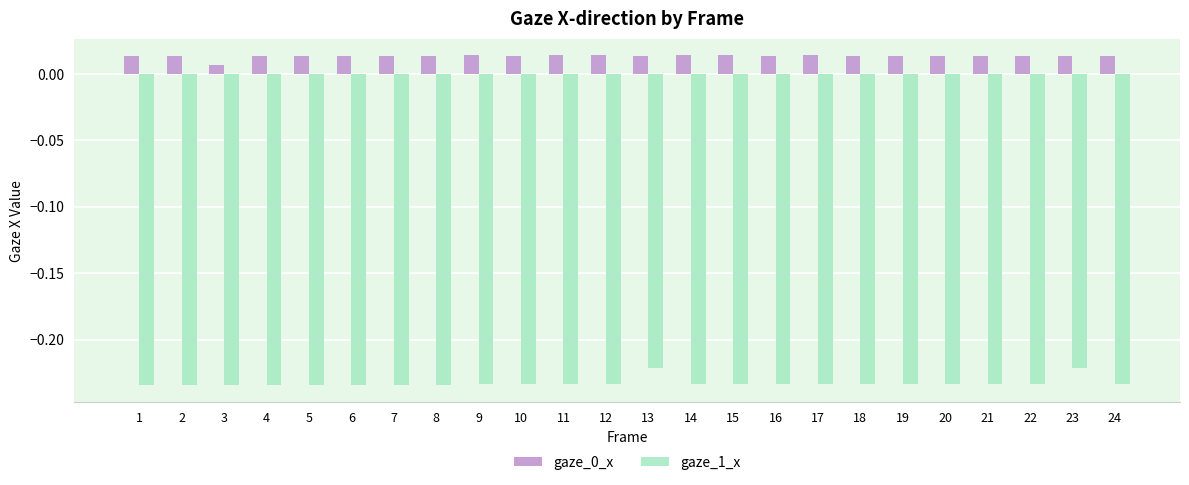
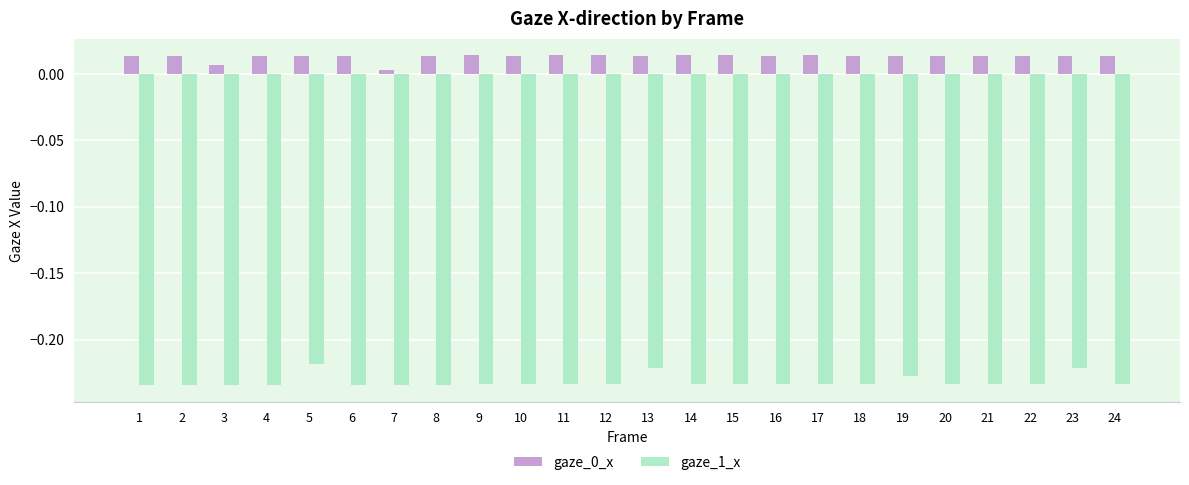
  {
    "gaze_0_x": {
      "1": 0.013,
      "2": 0.013,
      "3": 0.007,
      "4": 0.013,
      "5": 0.014,
      "6": 0.013,
-     "7": 0.014,
+     "7": 0.003,
      "8": 0.013,
      "9": 0.014,
      "10": 0.014,
      "11": 0.014,
      "12": 0.014,
      "13": 0.014,
      "14": 0.014,
      "15": 0.014,
      "16": 0.014,
      "17": 0.014,
      "18": 0.014,
      "19": 0.014,
      "20": 0.014,
      "21": 0.014,
      "22": 0.014,
      "23": 0.014,
      "24": 0.014
    },
    "gaze_1_x": {
      "1": -0.235,
      "2": -0.235,
      "3": -0.234,
      "4": -0.234,
-     "5": -0.234,
+     "5": -0.218,
      "6": -0.234,
      "7": -0.234,
      "8": -0.234,
      "9": -0.234,
      "10": -0.233,
      "11": -0.233,
      "12": -0.233,
      "13": -0.221,
      "14": -0.233,
      "15": -0.233,
      "16": -0.234,
      "17": -0.234,
      "18": -0.234,
-     "19": -0.234,
+     "19": -0.227,
      "20": -0.234,
      "21": -0.234,
      "22": -0.234,
      "23": -0.222,
      "24": -0.234
    }
  }
